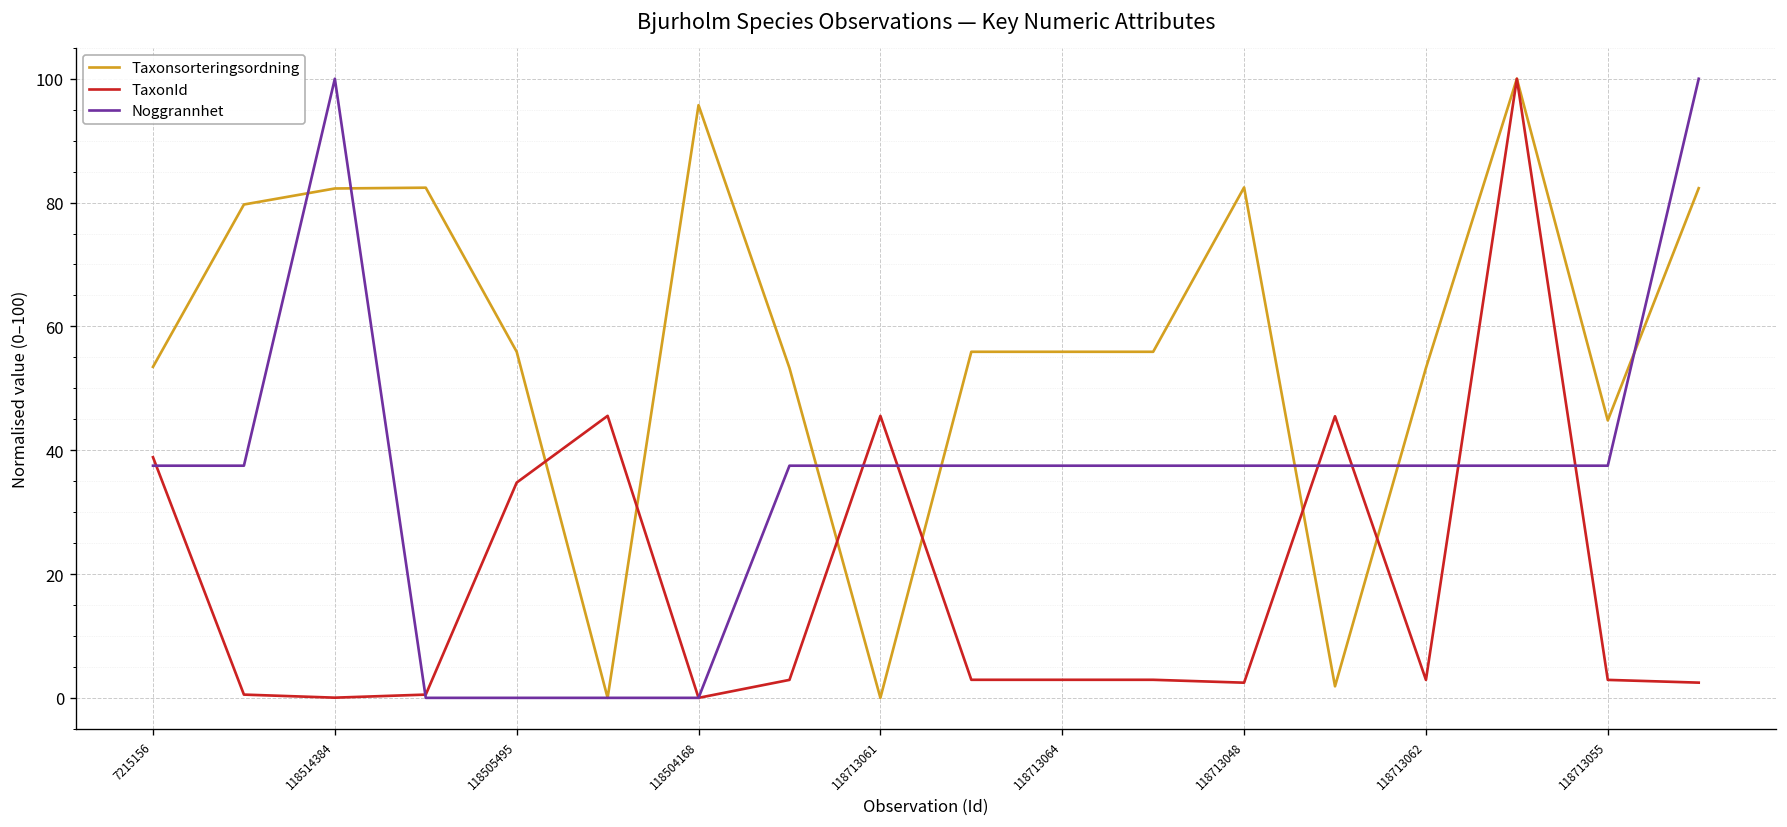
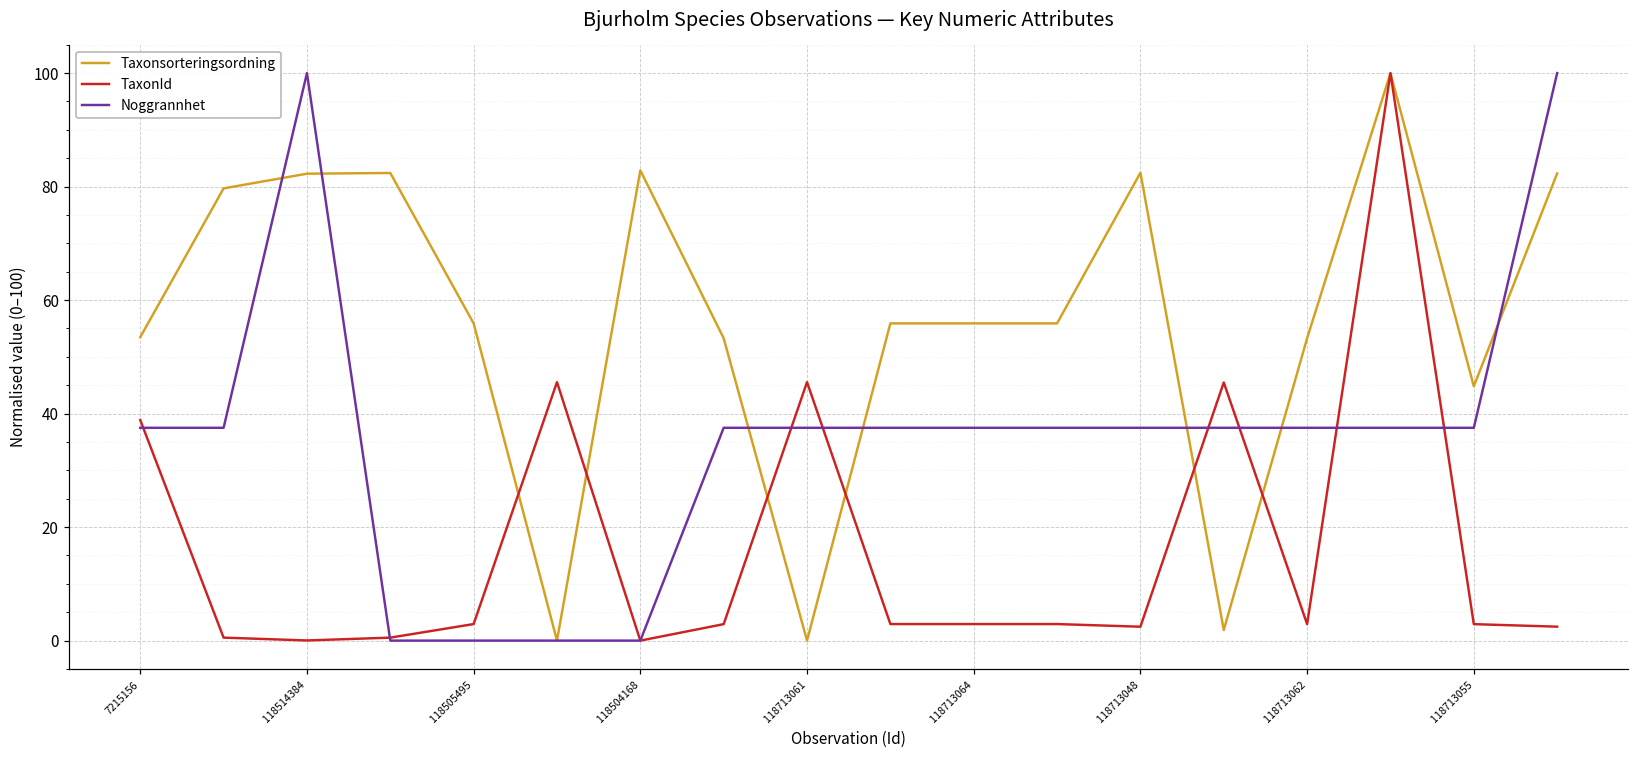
  {
    "Taxonsorteringsordning": {
      "7215156": 53,
      "118514384": 82,
      "118505495": 56,
-     "118504168": 96,
+     "118504168": 83,
      "118713061": 0,
      "118713064": 56,
      "118713048": 82,
      "118713062": 53,
      "118713055": 45
    },
    "TaxonId": {
      "7215156": 39,
      "118514384": 0,
-     "118505495": 35,
+     "118505495": 3,
      "118713061": 46,
      "118713064": 3,
      "118713048": 2,
      "118713062": 3,
      "118713055": 3
    },
    "Noggrannhet": {
      "7215156": 38,
      "118514384": 100,
      "118505495": 0,
      "118713061": 38,
      "118713064": 38,
      "118713048": 38,
      "118713062": 38,
      "118713055": 38
    }
  }
